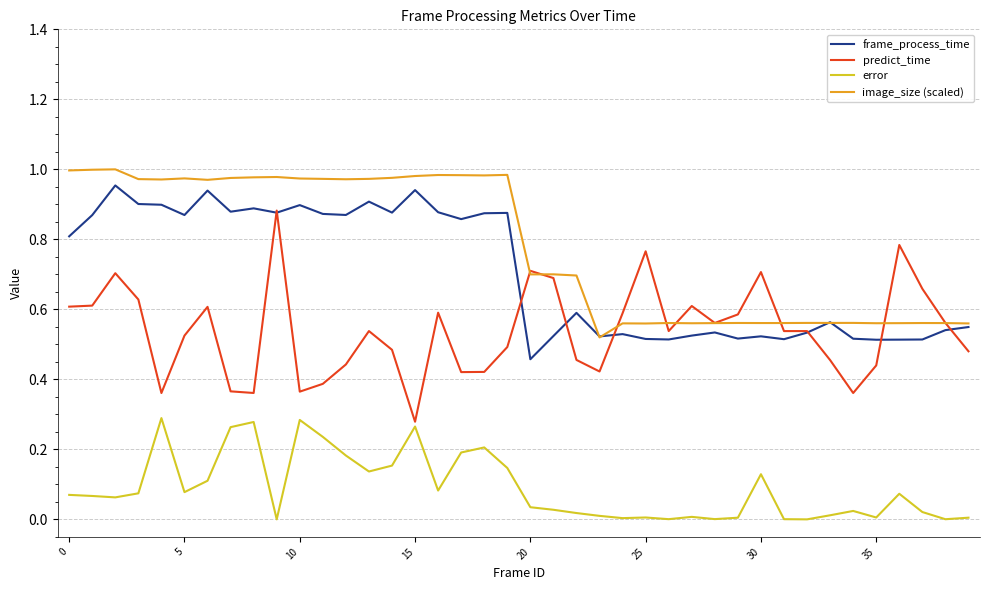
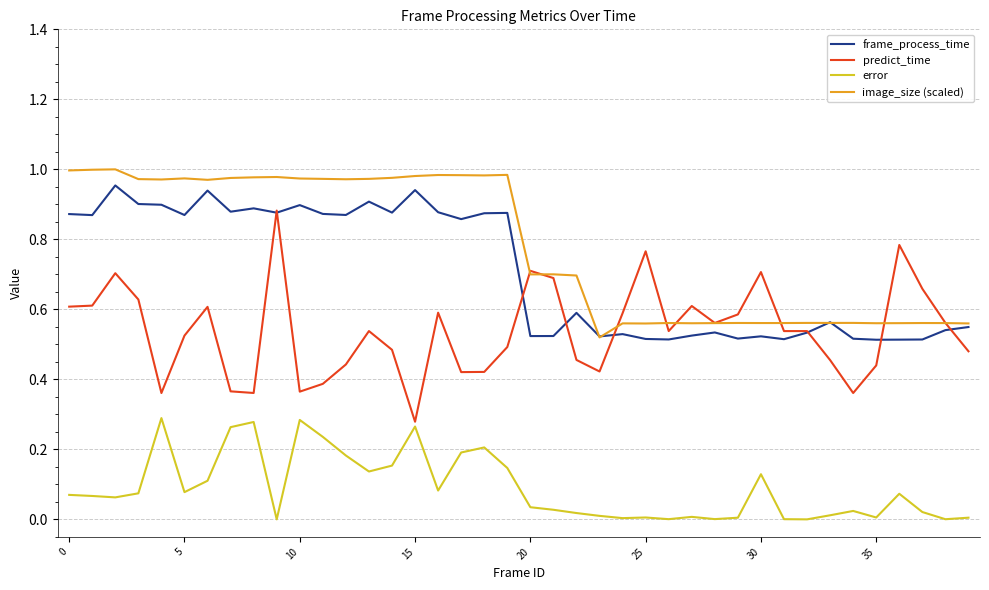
  {
    "frame_process_time": {
-     "0": 0.81,
+     "0": 0.87,
      "5": 0.87,
      "10": 0.90,
      "15": 0.94,
-     "20": 0.46,
+     "20": 0.52,
      "25": 0.52,
      "30": 0.52,
      "35": 0.51
    },
    "predict_time": {
      "0": 0.61,
      "5": 0.52,
      "10": 0.36,
      "15": 0.28,
      "20": 0.71,
      "25": 0.77,
      "30": 0.71,
      "35": 0.44
    }
  }
